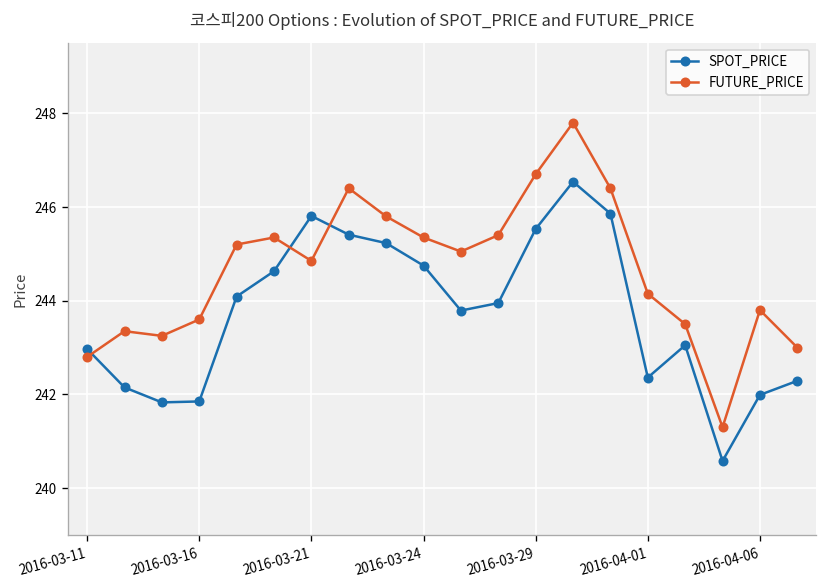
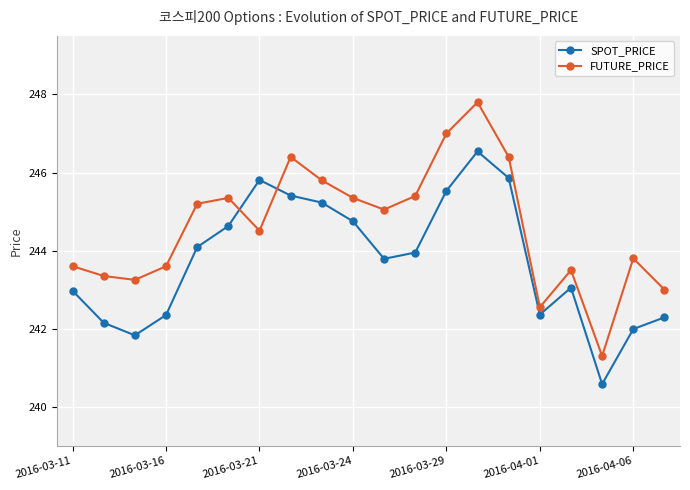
  {
    "SPOT_PRICE": {
      "2016-03-11": 243.0,
-     "2016-03-16": 241.9,
+     "2016-03-16": 242.4,
      "2016-03-21": 245.8,
      "2016-03-24": 244.8,
      "2016-03-29": 245.5,
      "2016-04-01": 242.4,
      "2016-04-06": 242.0
    },
    "FUTURE_PRICE": {
-     "2016-03-11": 242.8,
+     "2016-03-11": 243.6,
      "2016-03-16": 243.6,
-     "2016-03-21": 244.9,
+     "2016-03-21": 244.5,
      "2016-03-24": 245.4,
-     "2016-03-29": 246.7,
-     "2016-04-01": 244.2,
+     "2016-03-29": 247.0,
+     "2016-04-01": 242.6,
      "2016-04-06": 243.8
    }
  }
